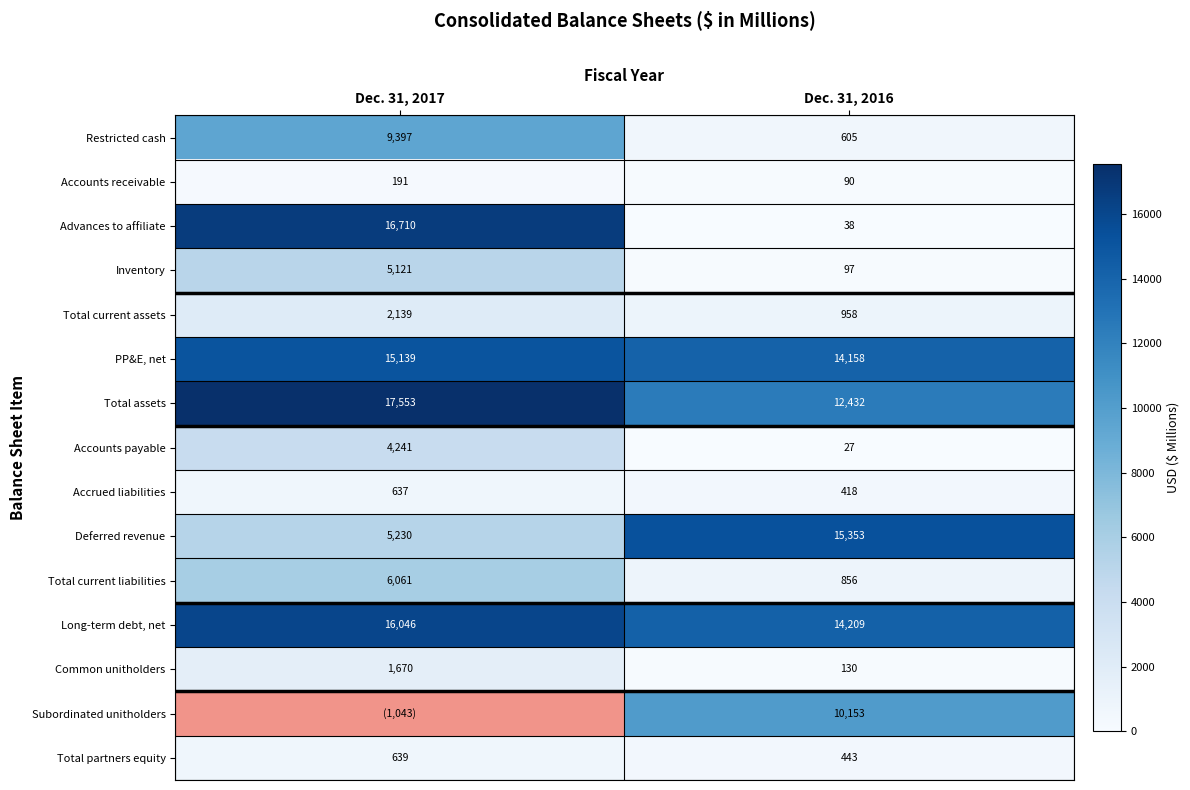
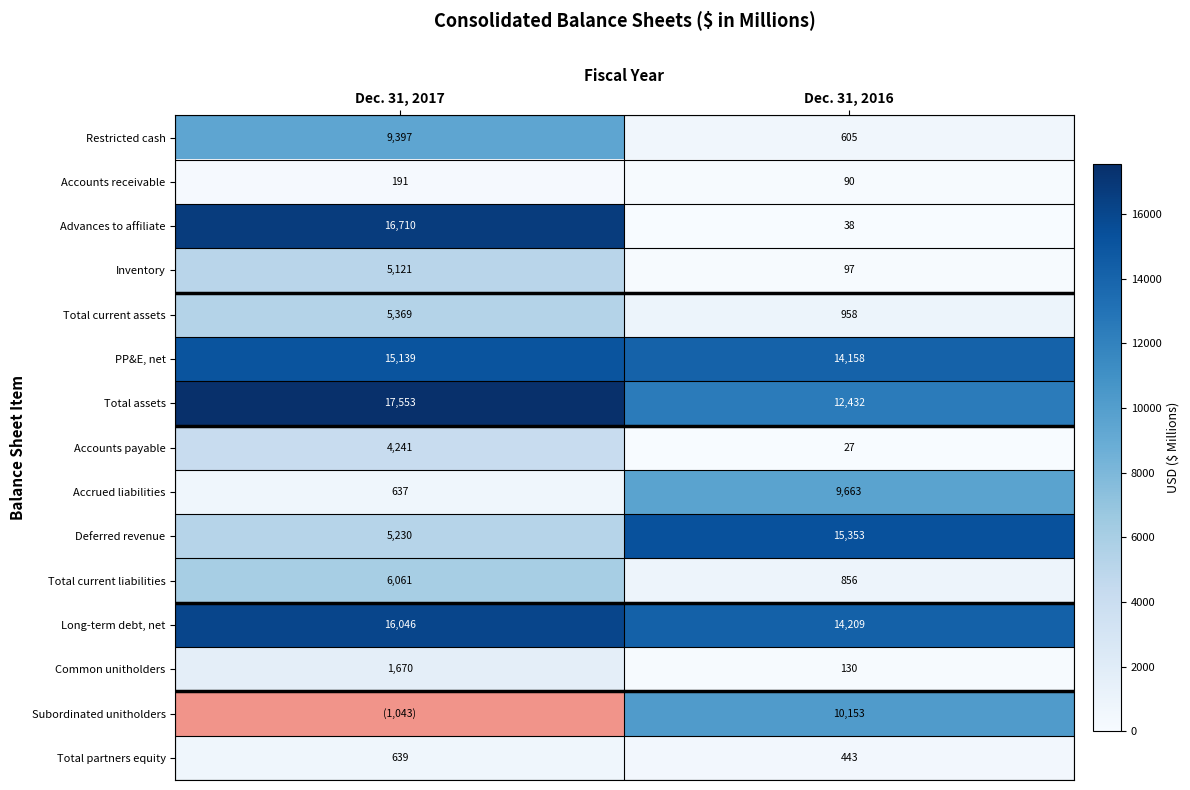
  {
    "Restricted cash": {
      "Dec. 31, 2017": "9,397",
      "Dec. 31, 2016": "605"
    },
    "Accounts receivable": {
      "Dec. 31, 2017": "191",
      "Dec. 31, 2016": "90"
    },
    "Advances to affiliate": {
      "Dec. 31, 2017": "16,710",
      "Dec. 31, 2016": "38"
    },
    "Inventory": {
      "Dec. 31, 2017": "5,121",
      "Dec. 31, 2016": "97"
    },
    "Total current assets": {
-     "Dec. 31, 2017": "2,139",
+     "Dec. 31, 2017": "5,369",
      "Dec. 31, 2016": "958"
    },
    "PP&E, net": {
      "Dec. 31, 2017": "15,139",
      "Dec. 31, 2016": "14,158"
    },
    "Total assets": {
      "Dec. 31, 2017": "17,553",
      "Dec. 31, 2016": "12,432"
    },
    "Accounts payable": {
      "Dec. 31, 2017": "4,241",
      "Dec. 31, 2016": "27"
    },
    "Accrued liabilities": {
      "Dec. 31, 2017": "637",
-     "Dec. 31, 2016": "418"
+     "Dec. 31, 2016": "9,663"
    },
    "Deferred revenue": {
      "Dec. 31, 2017": "5,230",
      "Dec. 31, 2016": "15,353"
    },
    "Total current liabilities": {
      "Dec. 31, 2017": "6,061",
      "Dec. 31, 2016": "856"
    },
    "Long-term debt, net": {
      "Dec. 31, 2017": "16,046",
      "Dec. 31, 2016": "14,209"
    },
    "Common unitholders": {
      "Dec. 31, 2017": "1,670",
      "Dec. 31, 2016": "130"
    },
    "Subordinated unitholders": {
      "Dec. 31, 2017": "(1,043)",
      "Dec. 31, 2016": "10,153"
    },
    "Total partners equity": {
      "Dec. 31, 2017": "639",
      "Dec. 31, 2016": "443"
    }
  }
